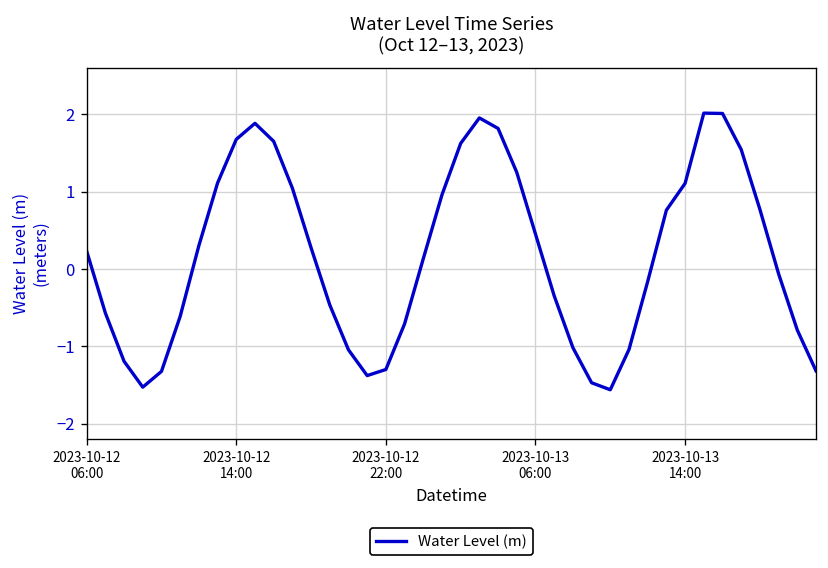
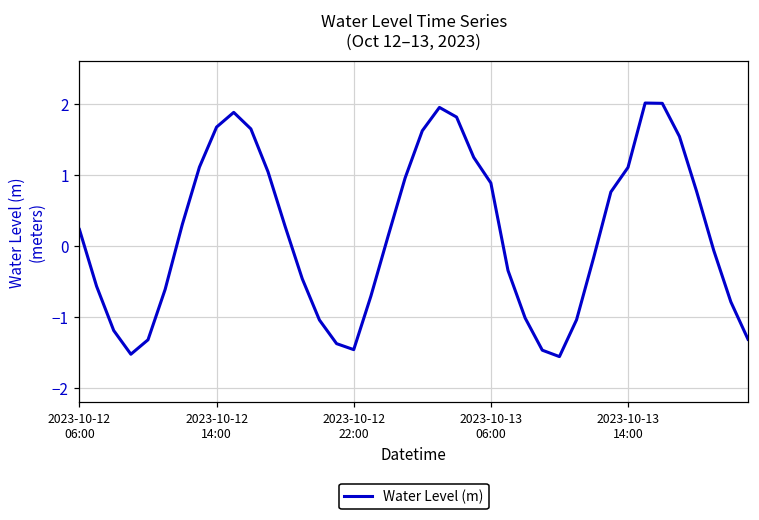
  {
    "2023-10-12 06:00": 0.2,
    "2023-10-12 14:00": 1.7,
-   "2023-10-12 22:00": -1.3,
-   "2023-10-13 06:00": 0.5,
+   "2023-10-12 22:00": -1.5,
+   "2023-10-13 06:00": 0.9,
    "2023-10-13 14:00": 1.1
  }
